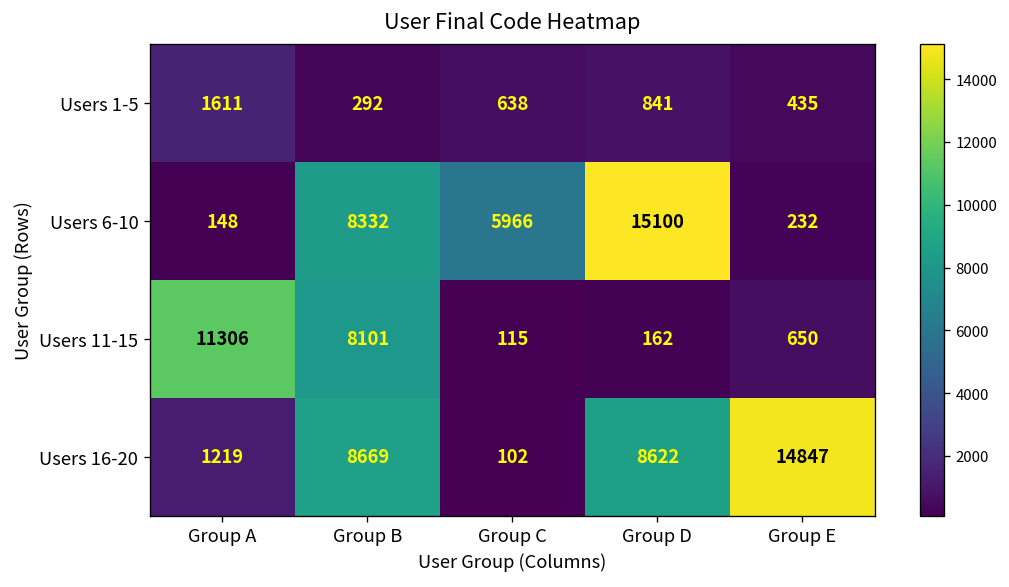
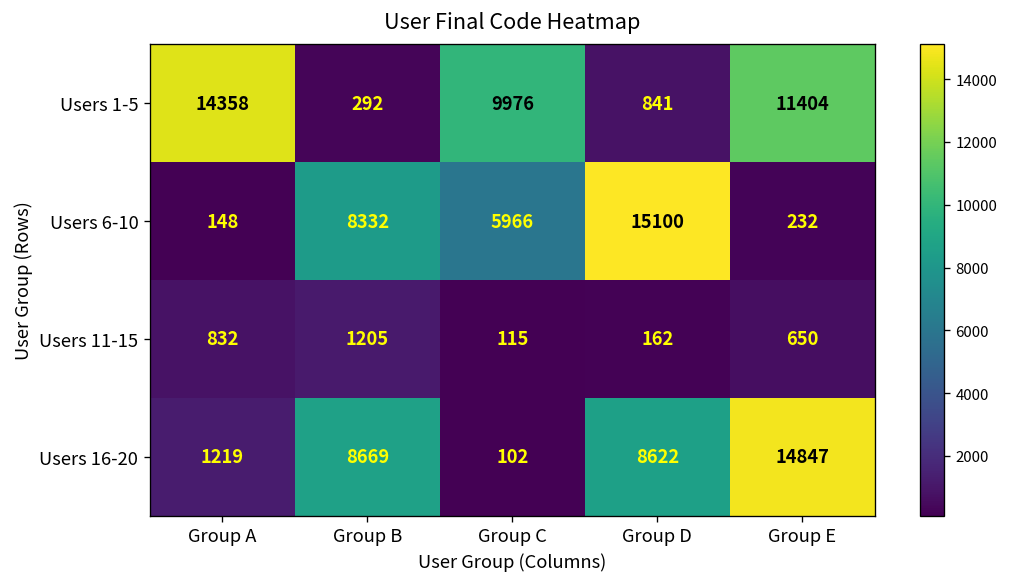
  {
    "Users 1-5": {
-     "Group A": 1611,
+     "Group A": 14358,
      "Group B": 292,
-     "Group C": 638,
+     "Group C": 9976,
      "Group D": 841,
-     "Group E": 435
+     "Group E": 11404
    },
    "Users 6-10": {
      "Group A": 148,
      "Group B": 8332,
      "Group C": 5966,
      "Group D": 15100,
      "Group E": 232
    },
    "Users 11-15": {
-     "Group A": 11306,
-     "Group B": 8101,
+     "Group A": 832,
+     "Group B": 1205,
      "Group C": 115,
      "Group D": 162,
      "Group E": 650
    },
    "Users 16-20": {
      "Group A": 1219,
      "Group B": 8669,
      "Group C": 102,
      "Group D": 8622,
      "Group E": 14847
    }
  }
